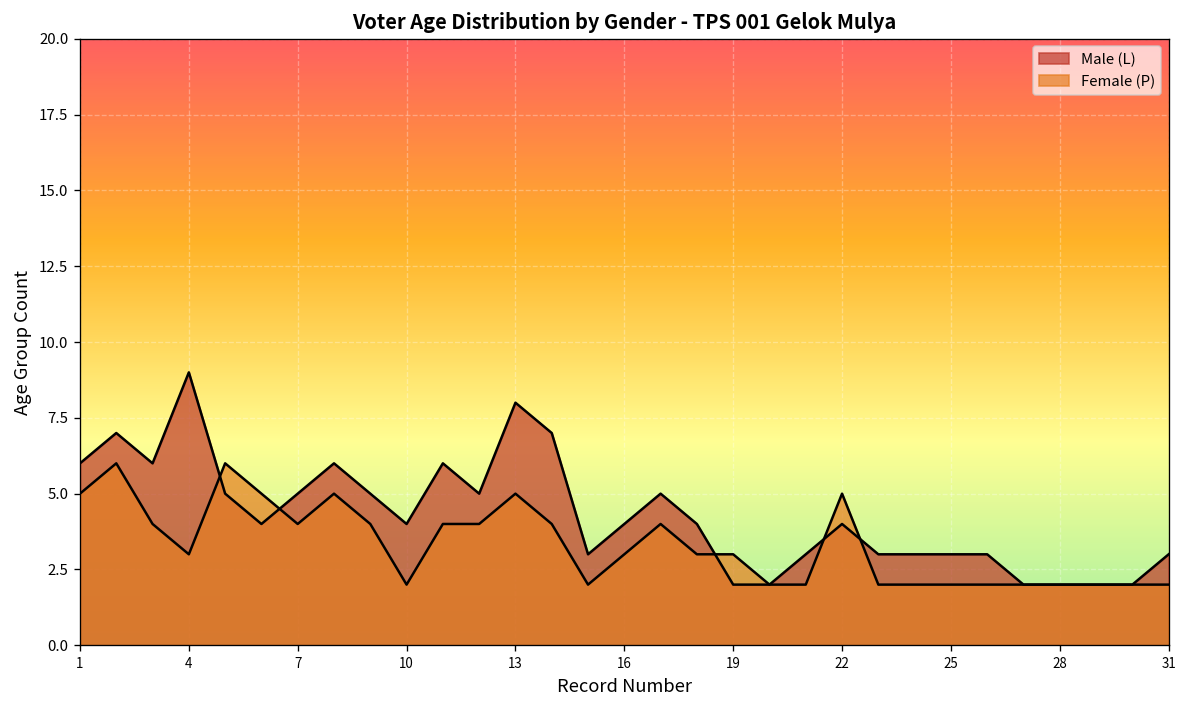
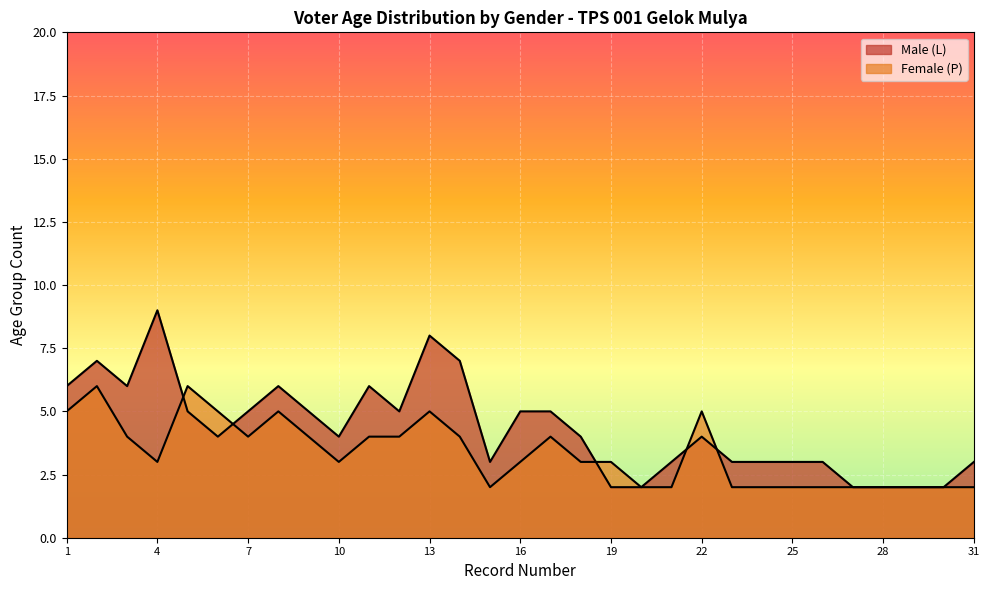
  {
    "Male (L)": {
      "1": 6,
      "4": 9,
      "7": 5,
      "10": 4,
      "13": 8,
-     "16": 4,
+     "16": 5,
      "19": 2,
      "22": 4,
      "25": 3,
      "31": 3
    },
    "Female (P)": {
      "1": 5,
      "4": 3,
      "7": 4,
-     "10": 2,
+     "10": 3,
      "13": 5,
      "16": 3,
      "19": 3,
      "22": 5,
      "25": 2,
      "31": 2
    }
  }
